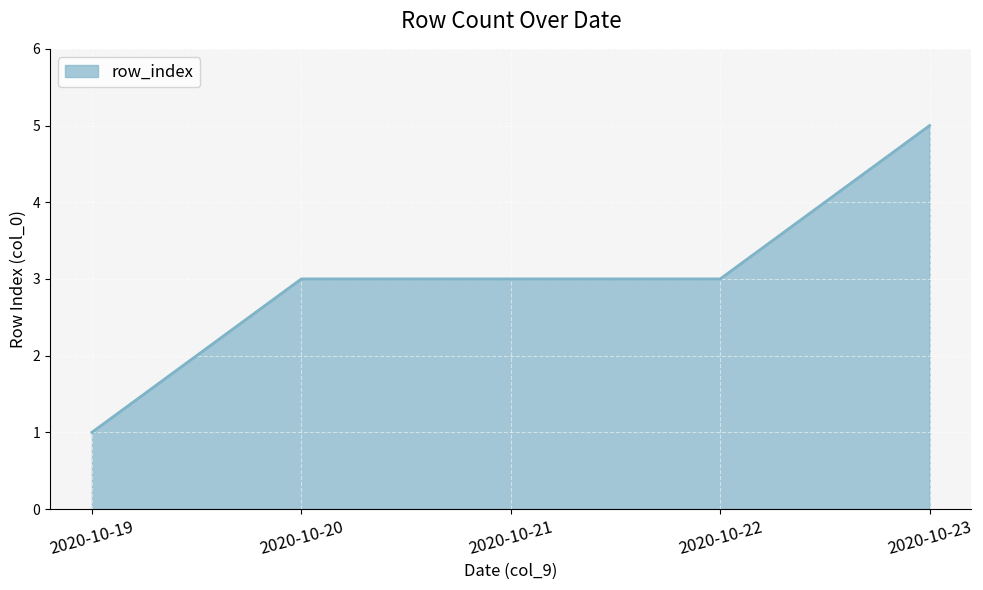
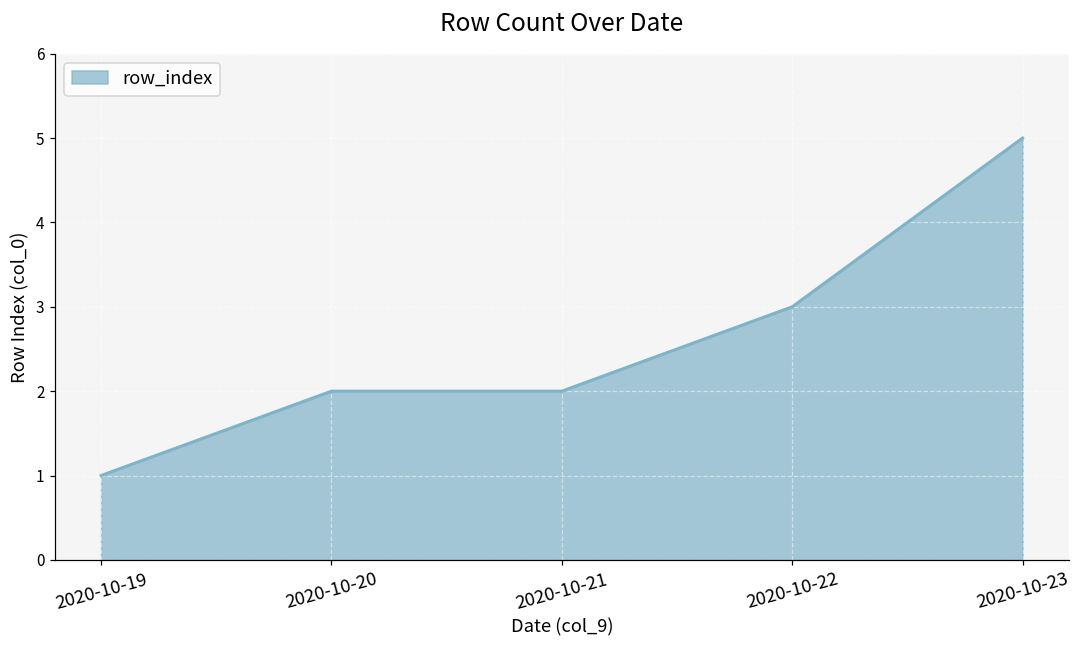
  {
    "2020-10-19": 1,
-   "2020-10-20": 3,
-   "2020-10-21": 3,
+   "2020-10-20": 2,
+   "2020-10-21": 2,
    "2020-10-22": 3,
    "2020-10-23": 5
  }
